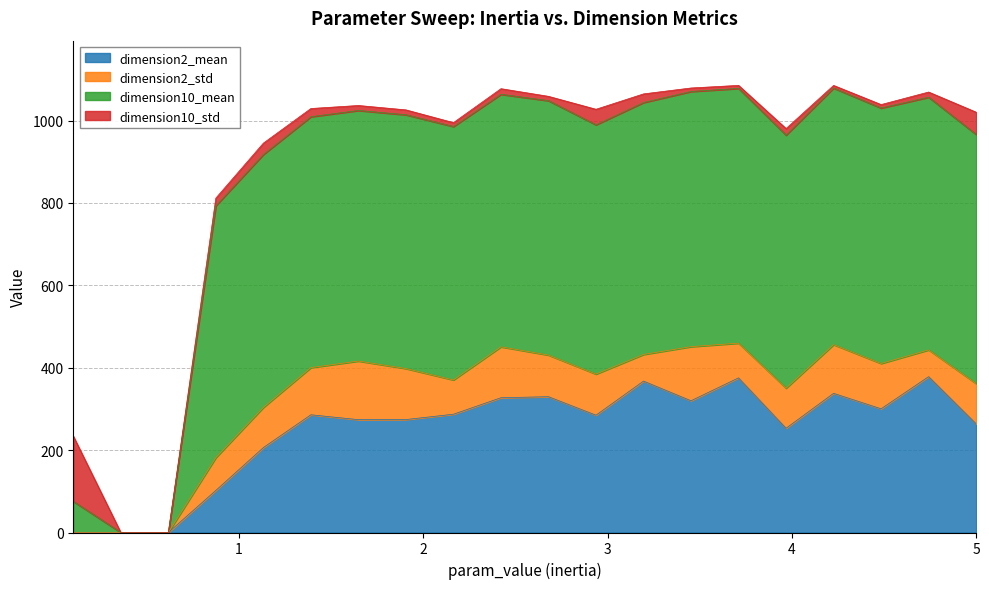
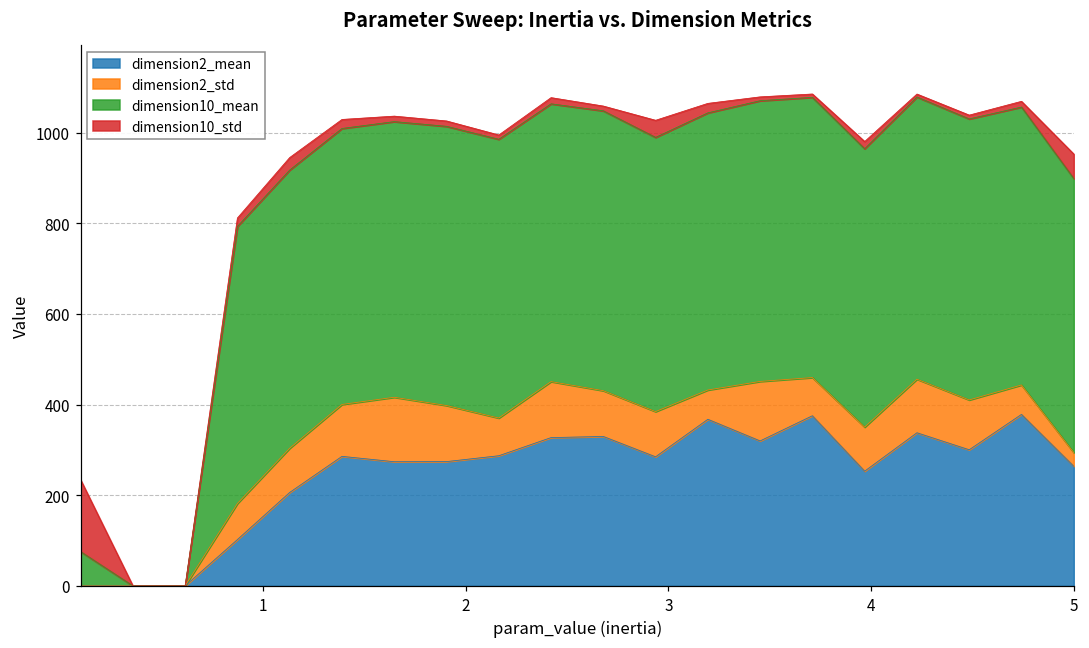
  {
    "dimension2_mean": {
      "5": 260
    },
    "dimension2_std": {
-     "5": 100
+     "5": 30
    },
    "dimension10_mean": {
      "5": 600
    },
    "dimension10_std": {
      "5": 50
    }
  }
